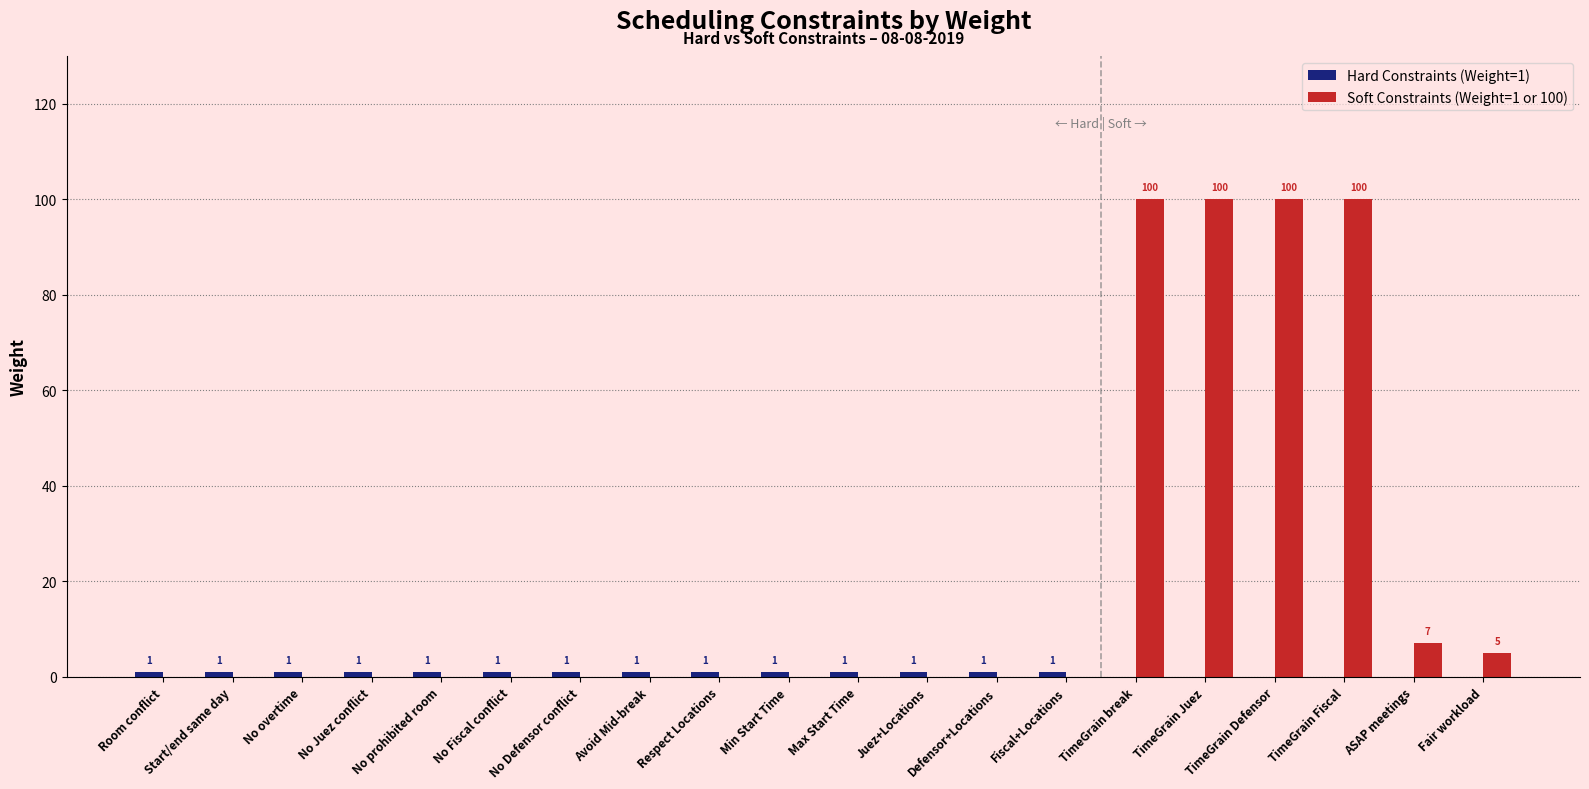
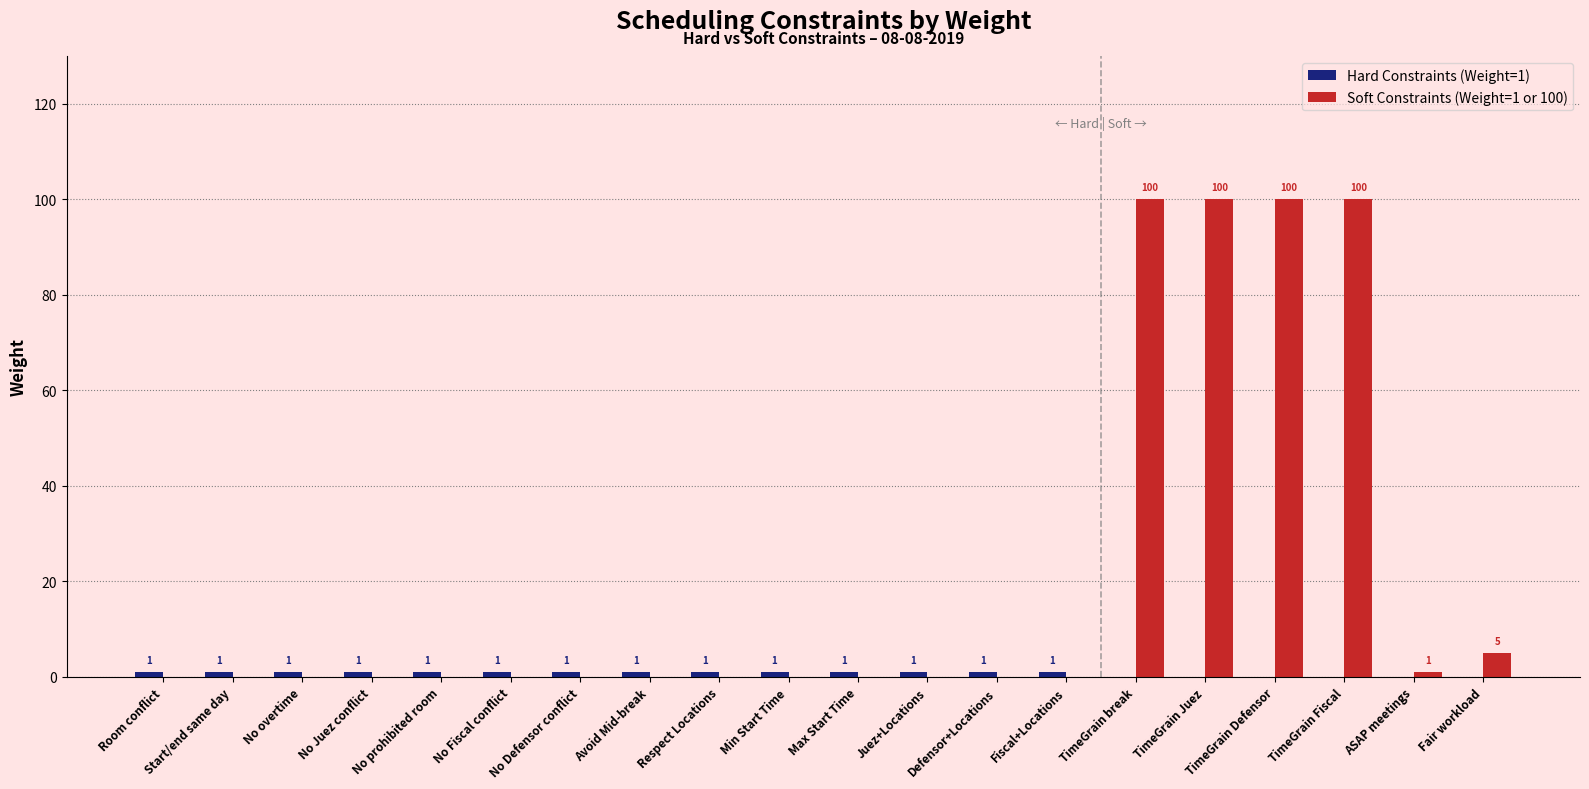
  {
    "Hard Constraints (Weight=1)": {
      "Room conflict": 1,
      "Start/end same day": 1,
      "No overtime": 1,
      "No Juez conflict": 1,
      "No prohibited room": 1,
      "No Fiscal conflict": 1,
      "No Defensor conflict": 1,
      "Avoid Mid-break": 1,
      "Respect Locations": 1,
      "Min Start Time": 1,
      "Max Start Time": 1,
      "Juez+Locations": 1,
      "Defensor+Locations": 1,
      "Fiscal+Locations": 1
    },
    "Soft Constraints (Weight=1 or 100)": {
      "TimeGrain break": 100,
      "TimeGrain Juez": 100,
      "TimeGrain Defensor": 100,
      "TimeGrain Fiscal": 100,
-     "ASAP meetings": 7,
+     "ASAP meetings": 1,
      "Fair workload": 5
    }
  }
